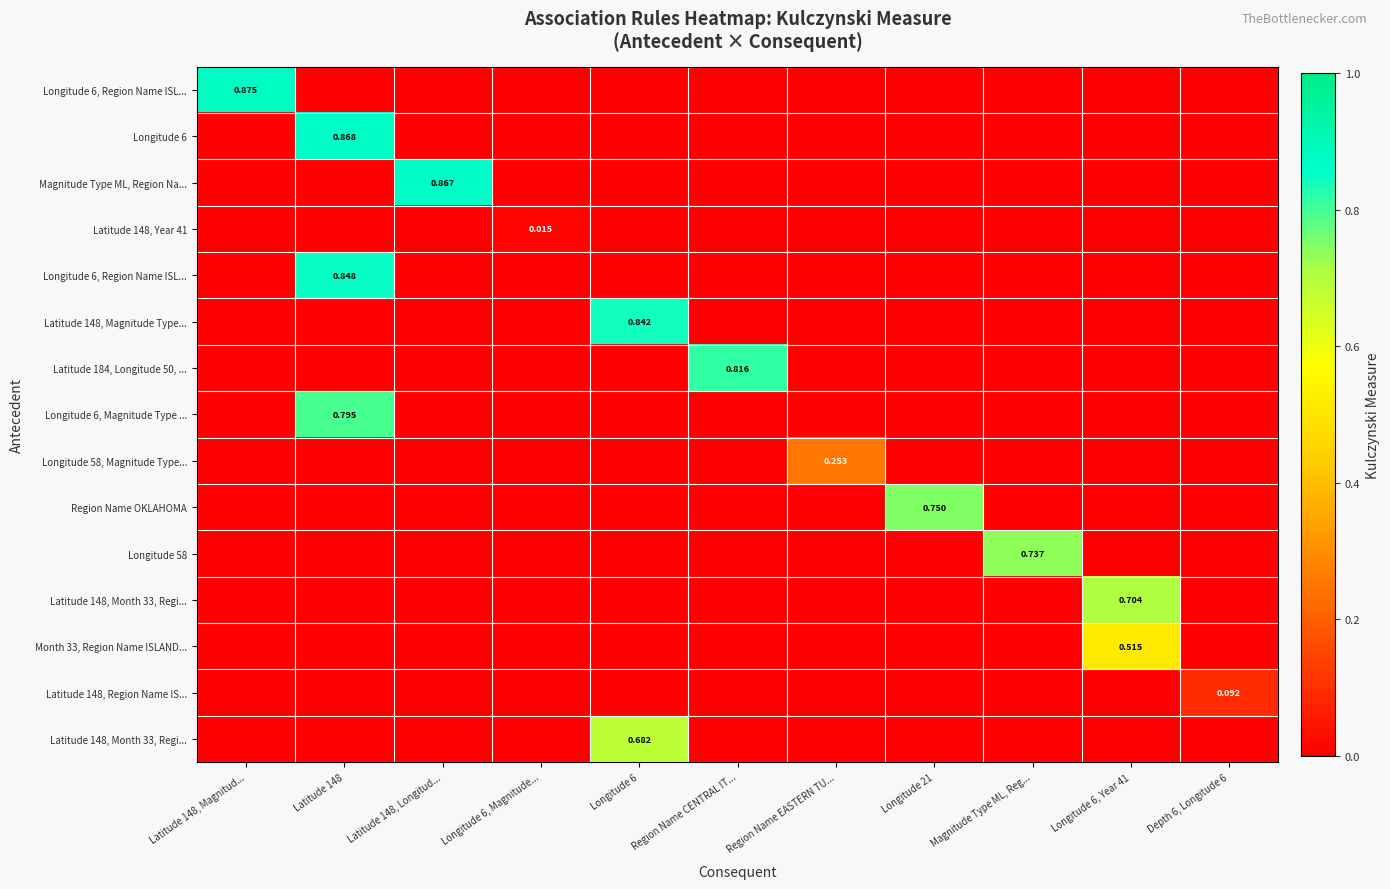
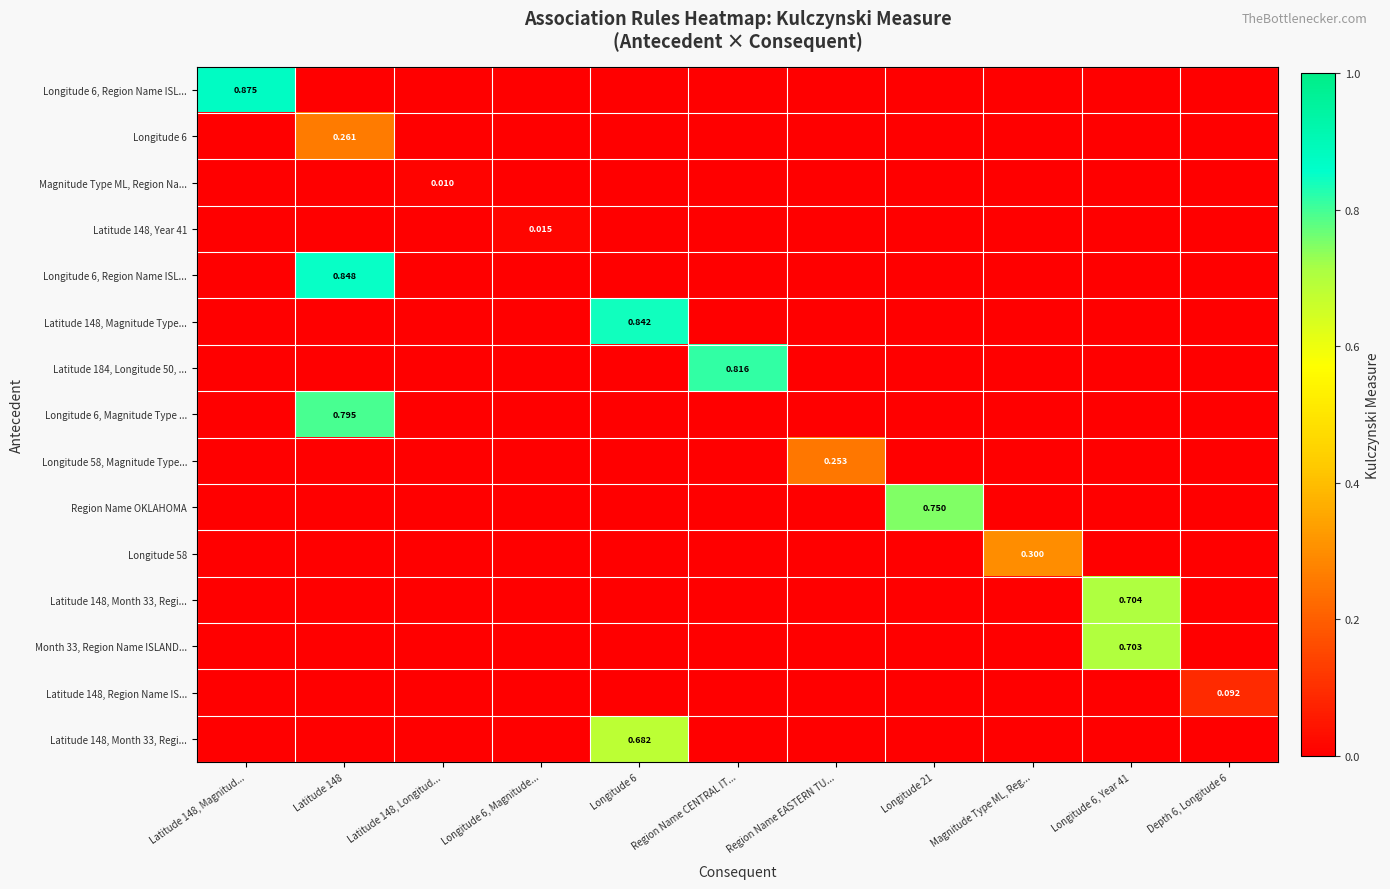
  {
    "Longitude 6": {
-     "Latitude 148": 0.868
+     "Latitude 148": 0.261
    },
    "Magnitude Type ML, Region Na...": {
-     "Latitude 148, Longitud...": 0.867
+     "Latitude 148, Longitud...": 0.010
    },
    "Latitude 148, Year 41": {
      "Longitude 6, Magnitude...": 0.015
    },
    "Latitude 148, Magnitude Type...": {
      "Longitude 6": 0.842
    },
    "Latitude 184, Longitude 50, ...": {
      "Region Name CENTRAL IT...": 0.816
    },
    "Longitude 6, Magnitude Type ...": {
      "Latitude 148": 0.795
    },
    "Longitude 58, Magnitude Type...": {
      "Region Name EASTERN TU...": 0.253
    },
    "Region Name OKLAHOMA": {
      "Longitude 21": 0.750
    },
    "Longitude 58": {
-     "Magnitude Type ML, Reg...": 0.737
+     "Magnitude Type ML, Reg...": 0.300
    },
    "Month 33, Region Name ISLAND...": {
-     "Longitude 6, Year 41": 0.515
+     "Longitude 6, Year 41": 0.703
    },
    "Latitude 148, Region Name IS...": {
      "Depth 6, Longitude 6": 0.092
    }
  }
